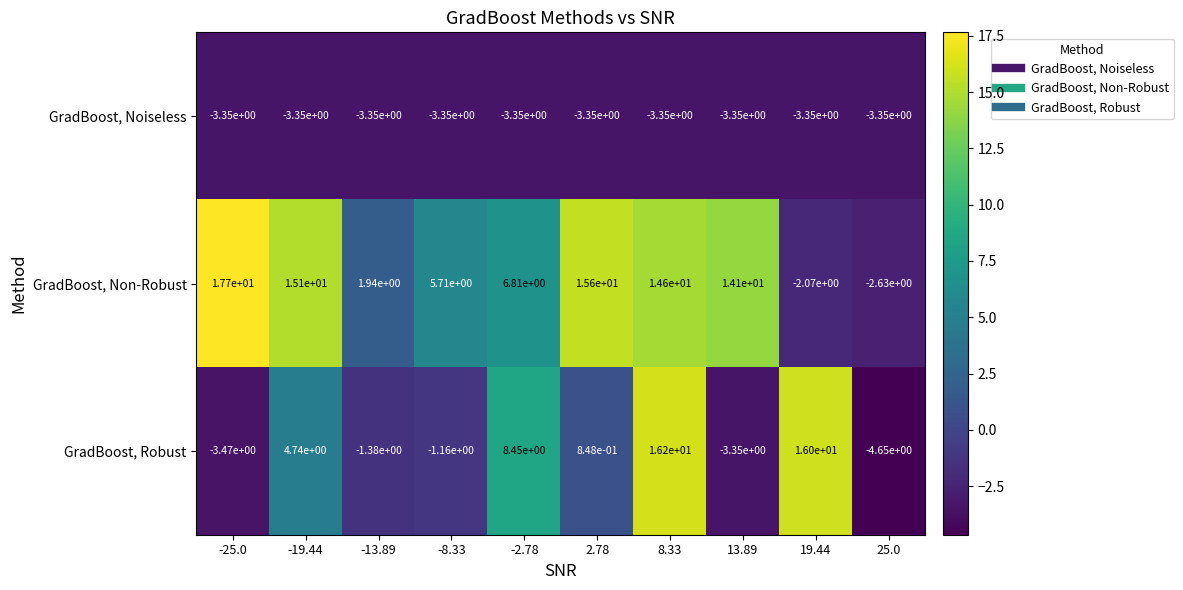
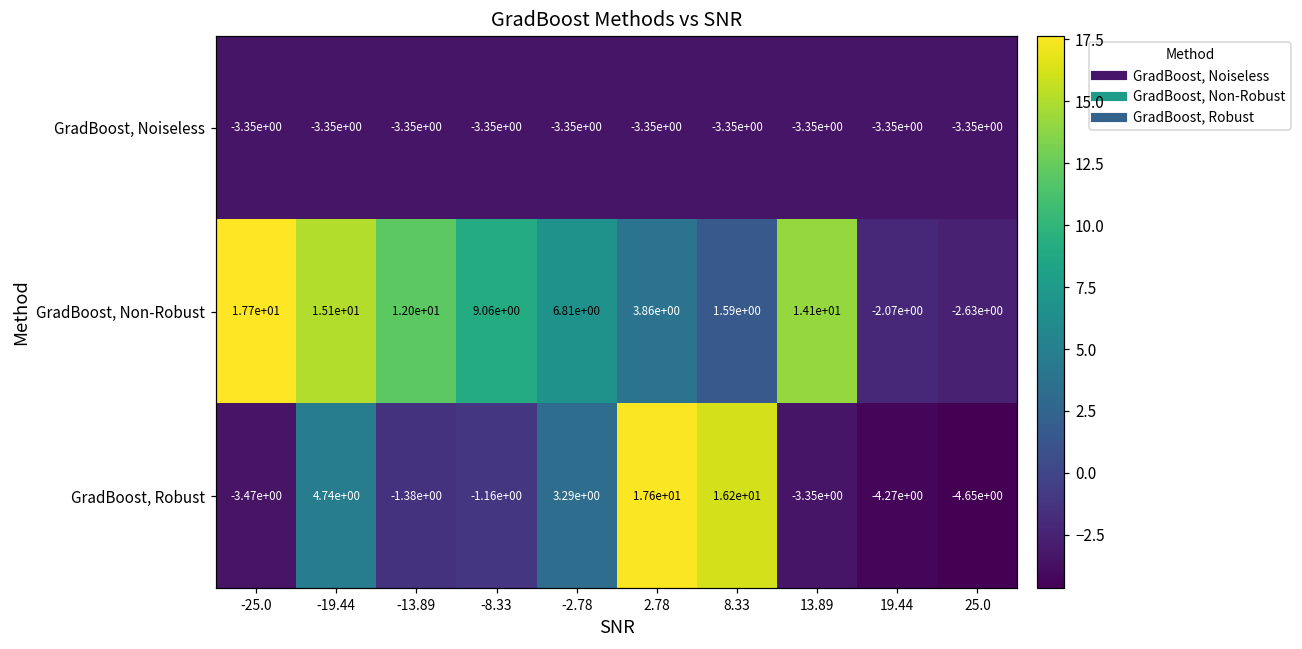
  {
    "GradBoost, Noiseless": {
      "-25.0": "-3.35e+00",
      "-19.44": "-3.35e+00",
      "-13.89": "-3.35e+00",
      "-8.33": "-3.35e+00",
      "-2.78": "-3.35e+00",
      "2.78": "-3.35e+00",
      "8.33": "-3.35e+00",
      "13.89": "-3.35e+00",
      "19.44": "-3.35e+00",
      "25.0": "-3.35e+00"
    },
    "GradBoost, Non-Robust": {
      "-25.0": "1.77e+01",
      "-19.44": "1.51e+01",
-     "-13.89": "1.94e+00",
-     "-8.33": "5.71e+00",
+     "-13.89": "1.20e+01",
+     "-8.33": "9.06e+00",
      "-2.78": "6.81e+00",
-     "2.78": "1.56e+01",
-     "8.33": "1.46e+01",
+     "2.78": "3.86e+00",
+     "8.33": "1.59e+00",
      "13.89": "1.41e+01",
      "19.44": "-2.07e+00",
      "25.0": "-2.63e+00"
    },
    "GradBoost, Robust": {
      "-25.0": "-3.47e+00",
      "-19.44": "4.74e+00",
      "-13.89": "-1.38e+00",
      "-8.33": "-1.16e+00",
-     "-2.78": "8.45e+00",
-     "2.78": "8.48e-01",
+     "-2.78": "3.29e+00",
+     "2.78": "1.76e+01",
      "8.33": "1.62e+01",
      "13.89": "-3.35e+00",
-     "19.44": "1.60e+01",
+     "19.44": "-4.27e+00",
      "25.0": "-4.65e+00"
    }
  }
